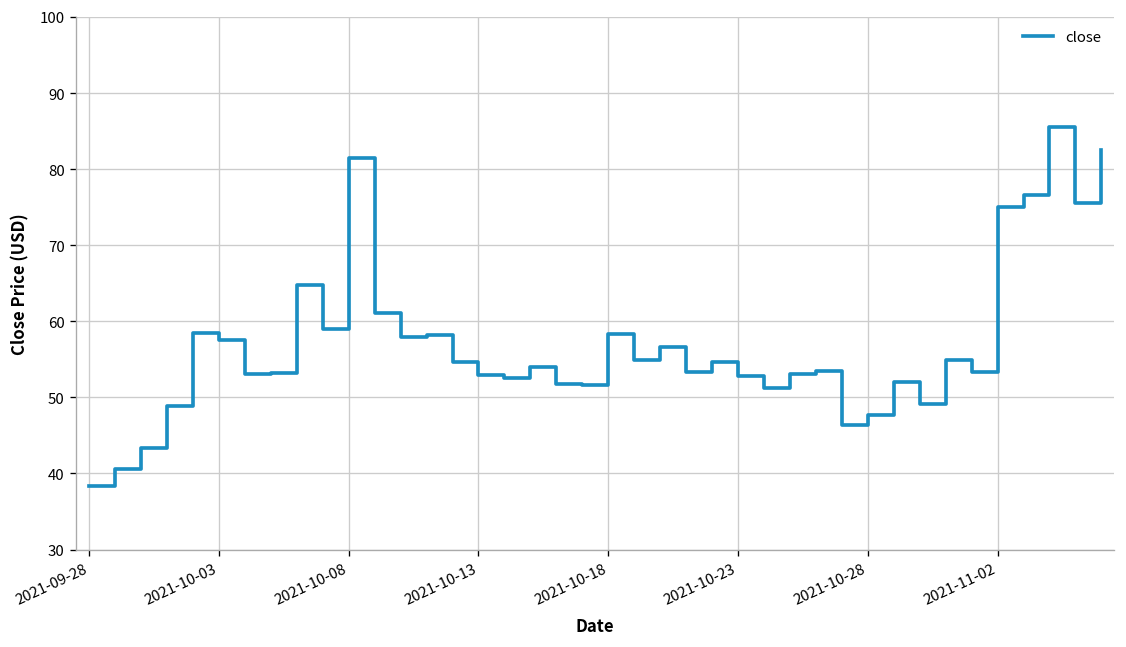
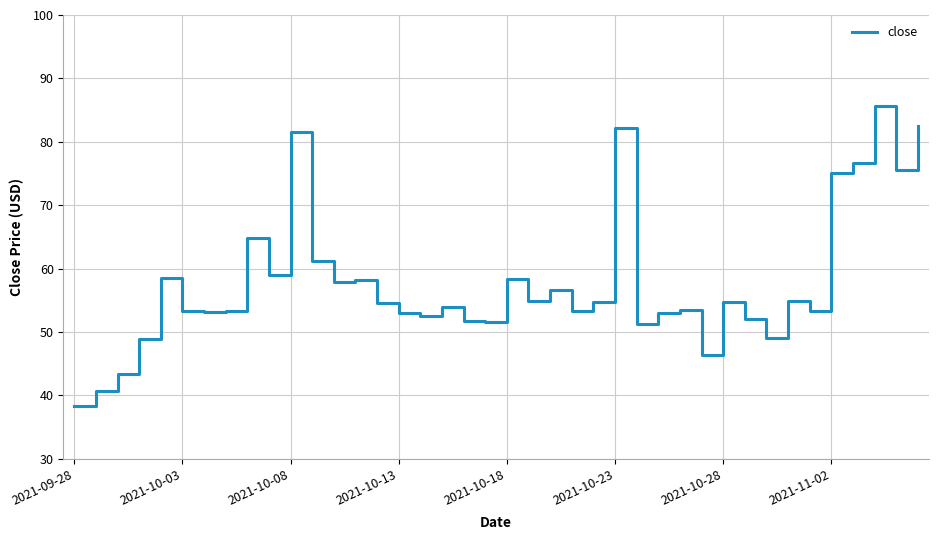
  {
    "2021-09-28": 38,
-   "2021-10-03": 58,
+   "2021-10-03": 53,
    "2021-10-08": 82,
    "2021-10-13": 53,
    "2021-10-18": 58,
-   "2021-10-23": 53,
-   "2021-10-28": 48,
+   "2021-10-23": 82,
+   "2021-10-28": 55,
    "2021-11-02": 75
  }
